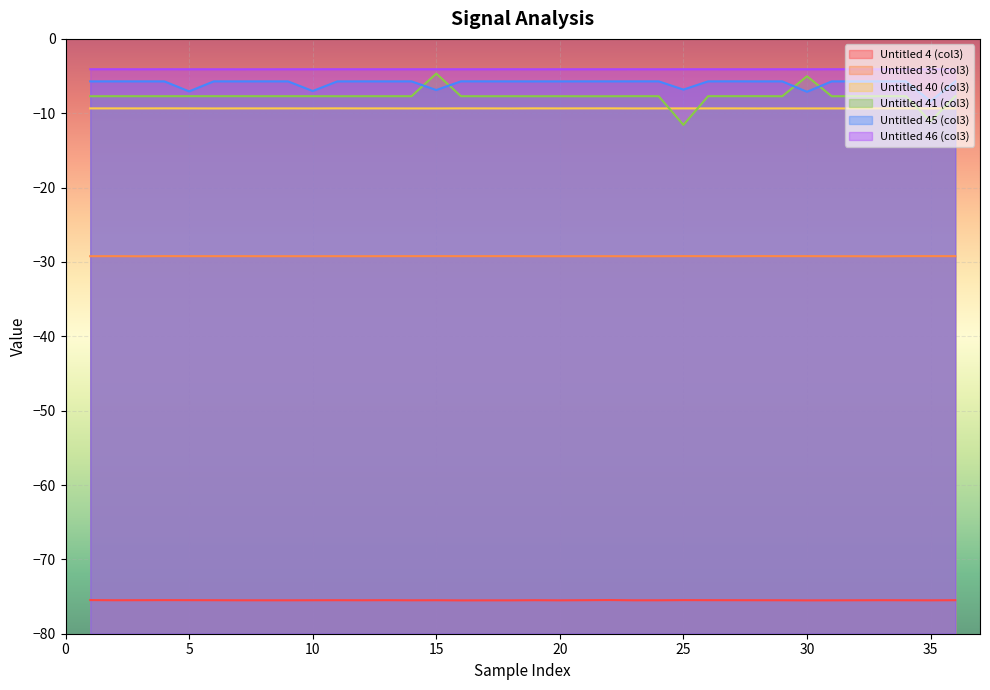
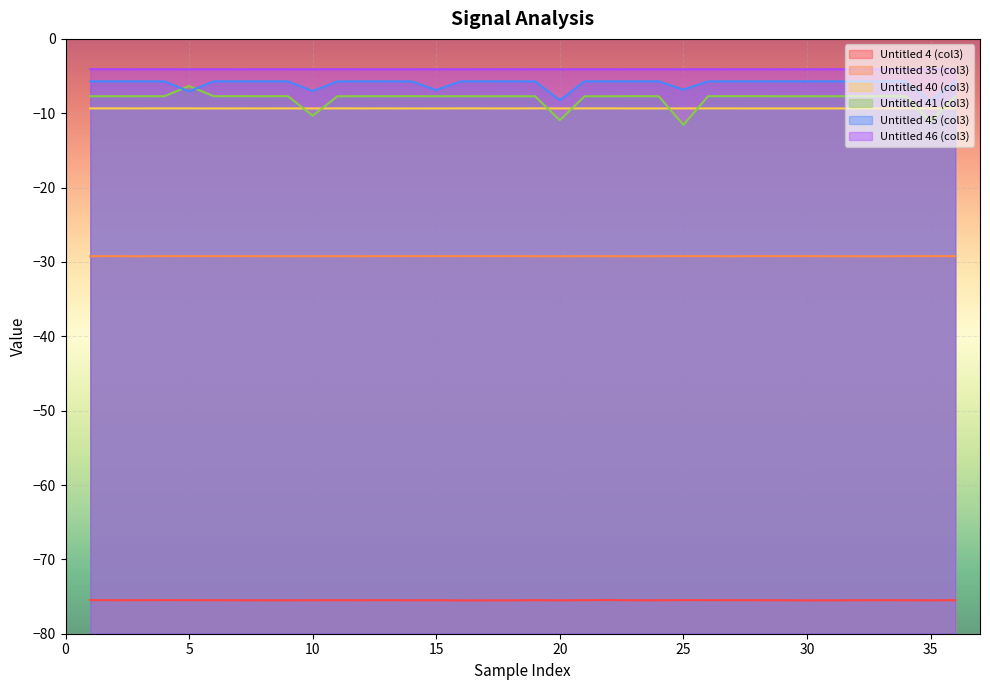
  {
    "Untitled 41 (col3)": {
-     "5": -8,
-     "10": -8,
-     "15": -5,
-     "20": -8,
+     "5": -6,
+     "10": -10,
+     "15": -8,
+     "20": -11,
      "25": -12,
-     "30": -5
+     "30": -8
    },
    "Untitled 45 (col3)": {
      "5": -7,
      "10": -7,
      "15": -7,
-     "20": -6,
+     "20": -8,
      "25": -7,
-     "30": -7
+     "30": -6
    },
    "Untitled 46 (col3)": {
      "5": -4,
      "10": -4,
      "15": -4,
      "20": -4,
      "25": -4,
      "30": -4
    }
  }
